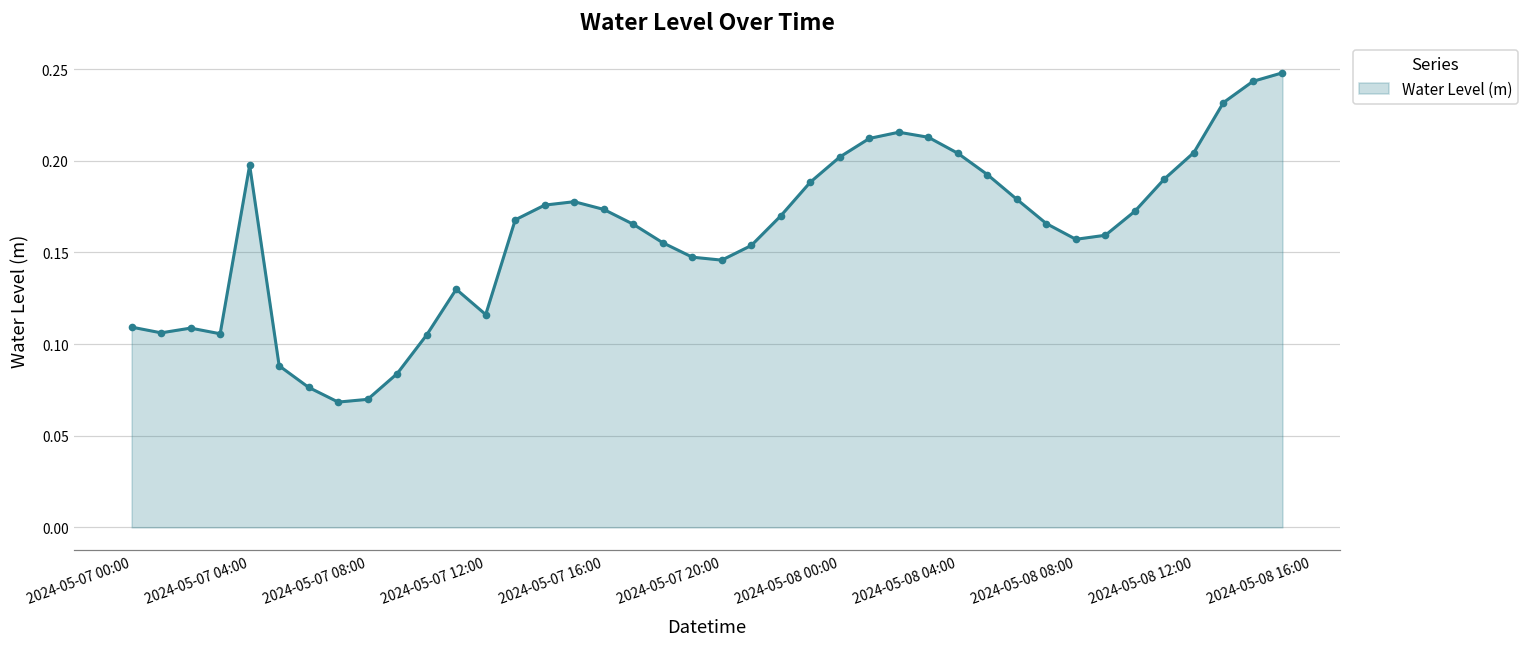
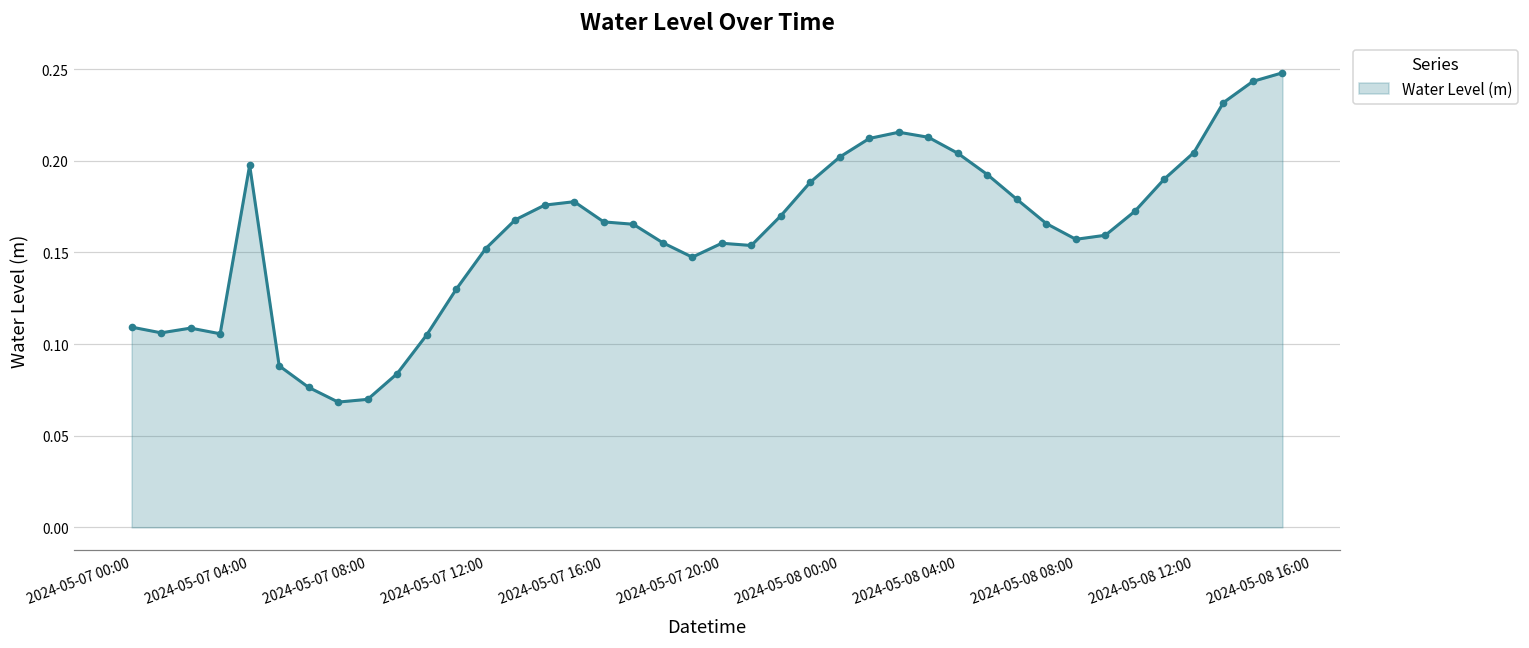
  {
    "2024-05-07 00:00": 0.109,
    "2024-05-07 04:00": 0.198,
    "2024-05-07 08:00": 0.070,
-   "2024-05-07 12:00": 0.116,
-   "2024-05-07 16:00": 0.173,
-   "2024-05-07 20:00": 0.146,
+   "2024-05-07 12:00": 0.152,
+   "2024-05-07 16:00": 0.167,
+   "2024-05-07 20:00": 0.155,
    "2024-05-08 00:00": 0.202,
    "2024-05-08 04:00": 0.204,
    "2024-05-08 08:00": 0.157,
    "2024-05-08 12:00": 0.205
  }
